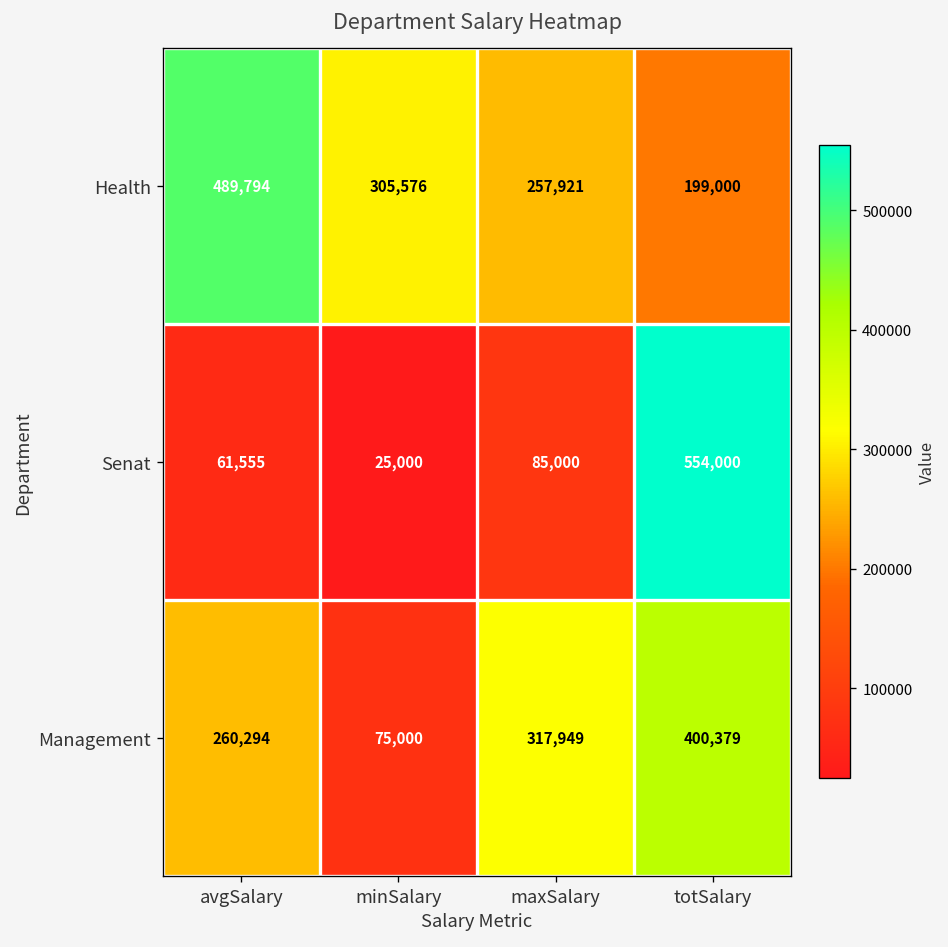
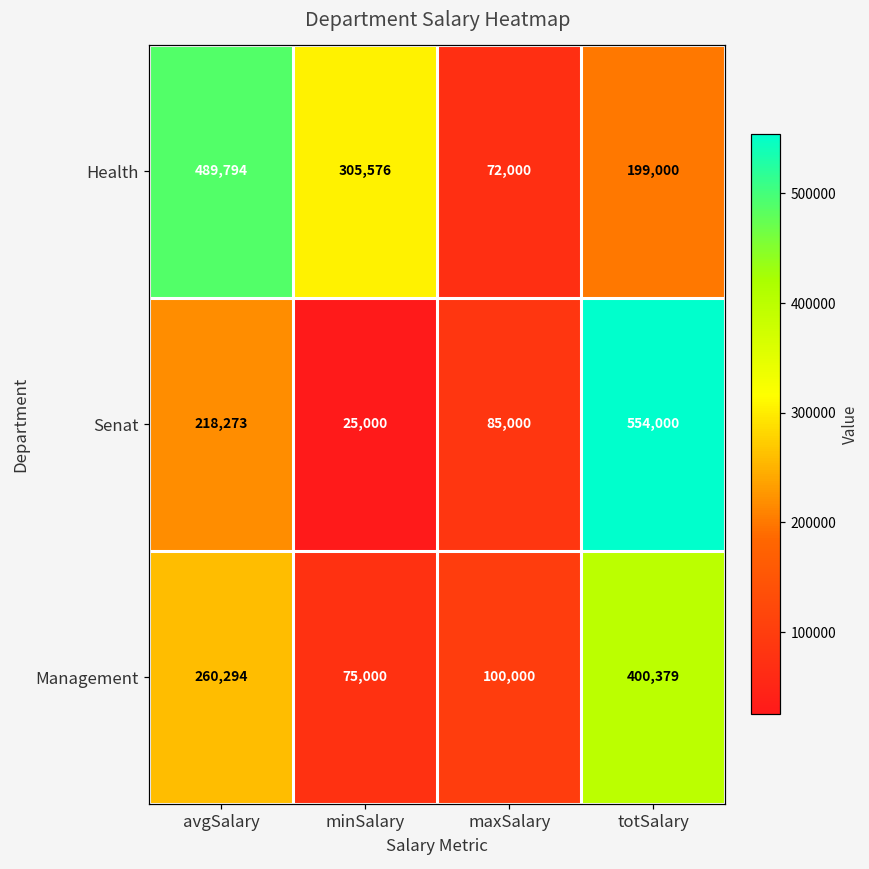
  {
    "Health": {
      "avgSalary": "489,794",
      "minSalary": "305,576",
-     "maxSalary": "257,921",
+     "maxSalary": "72,000",
      "totSalary": "199,000"
    },
    "Senat": {
-     "avgSalary": "61,555",
+     "avgSalary": "218,273",
      "minSalary": "25,000",
      "maxSalary": "85,000",
      "totSalary": "554,000"
    },
    "Management": {
      "avgSalary": "260,294",
      "minSalary": "75,000",
-     "maxSalary": "317,949",
+     "maxSalary": "100,000",
      "totSalary": "400,379"
    }
  }
